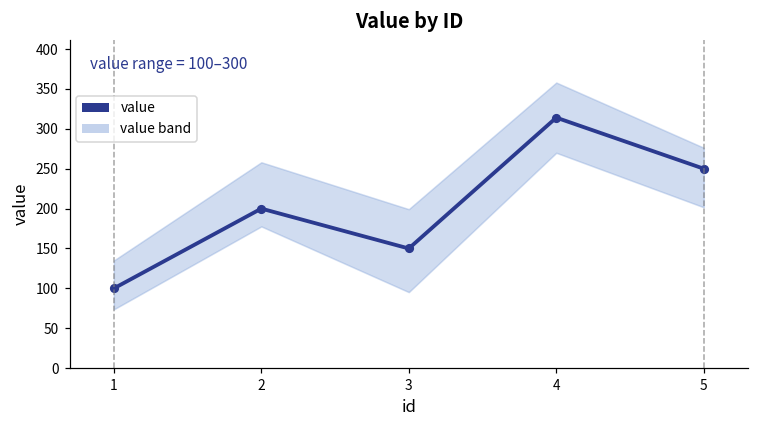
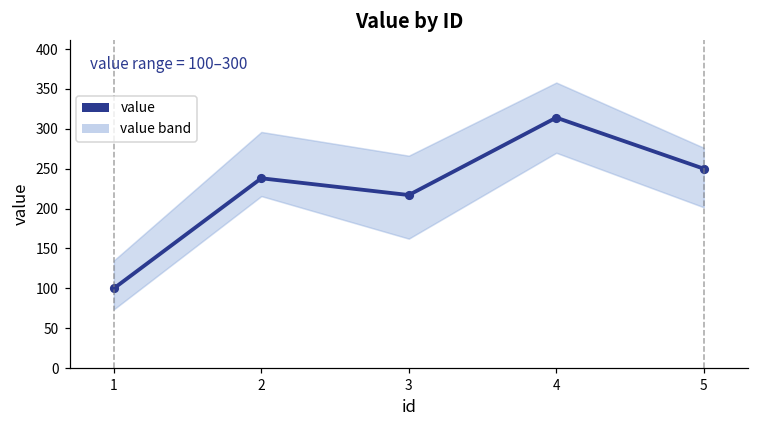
  {
    "value": {
      "1": 100,
-     "2": 200,
-     "3": 150,
+     "2": 240,
+     "3": 220,
      "4": 310,
      "5": 250
    }
  }
